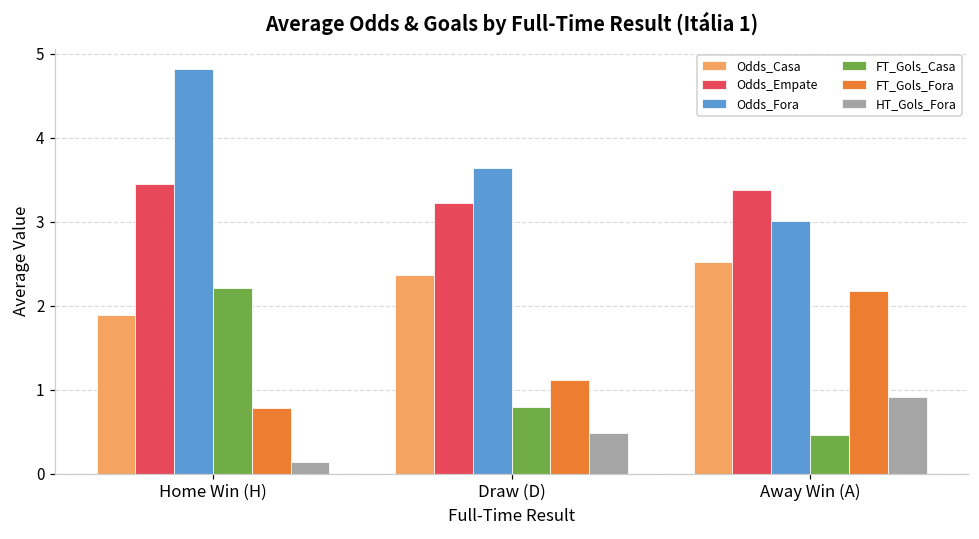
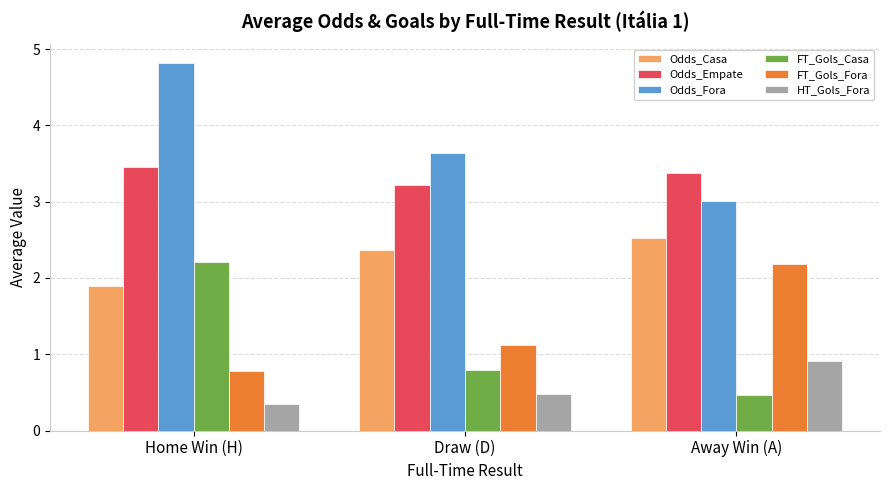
  {
    "Odds_Casa": {
      "Home Win (H)": 1.9,
      "Draw (D)": 2.4,
      "Away Win (A)": 2.5
    },
    "Odds_Empate": {
      "Home Win (H)": 3.5,
      "Draw (D)": 3.2,
      "Away Win (A)": 3.4
    },
    "Odds_Fora": {
      "Home Win (H)": 4.8,
      "Draw (D)": 3.6,
      "Away Win (A)": 3.0
    },
    "FT_Gols_Casa": {
      "Home Win (H)": 2.2,
      "Draw (D)": 0.8,
      "Away Win (A)": 0.5
    },
    "FT_Gols_Fora": {
      "Home Win (H)": 0.8,
      "Draw (D)": 1.1,
      "Away Win (A)": 2.2
    },
    "HT_Gols_Fora": {
-     "Home Win (H)": 0.1,
+     "Home Win (H)": 0.4,
      "Draw (D)": 0.5,
      "Away Win (A)": 0.9
    }
  }
